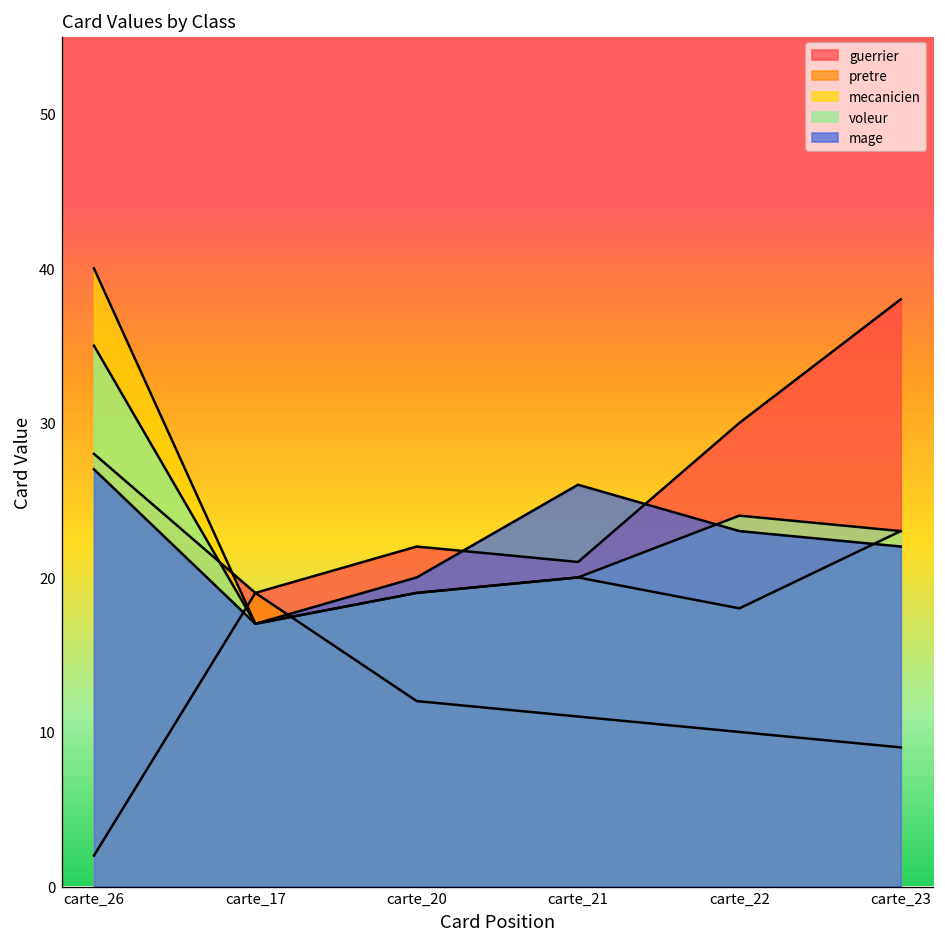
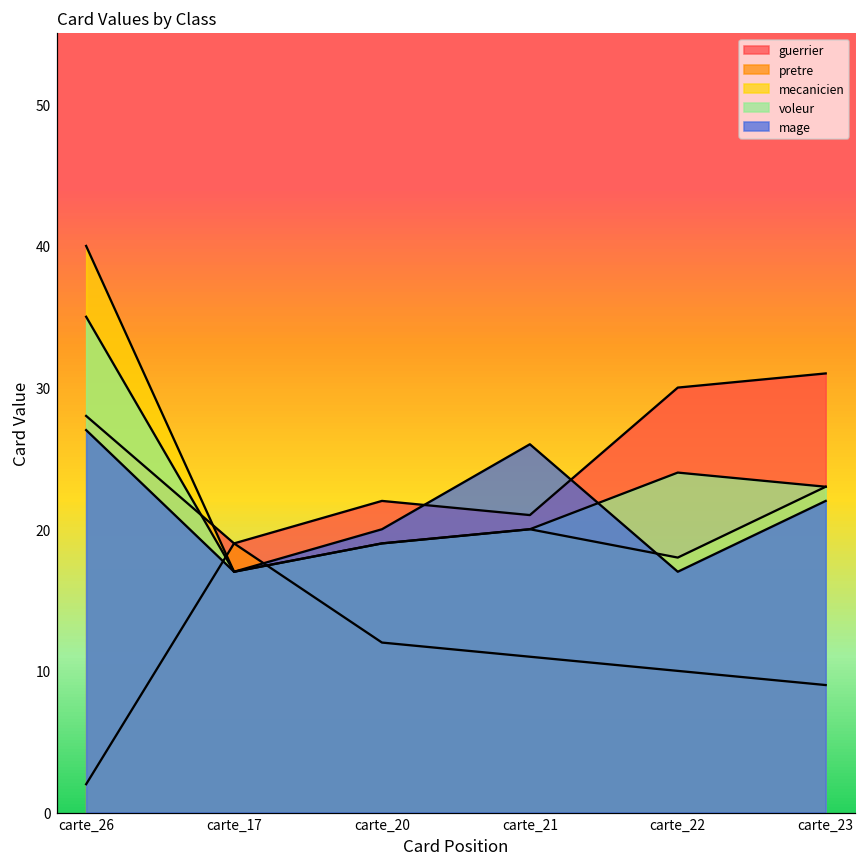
  {
    "guerrier": {
      "carte_26": 28,
      "carte_20": 22,
      "carte_21": 21,
      "carte_22": 30,
-     "carte_23": 38
+     "carte_23": 31
    },
    "pretre": {
      "carte_26": 2,
      "carte_20": 12,
      "carte_21": 11,
      "carte_22": 10,
      "carte_23": 9
    },
    "mecanicien": {
      "carte_26": 40,
      "carte_22": 18
    },
    "voleur": {
      "carte_26": 35,
      "carte_22": 24
    },
    "mage": {
      "carte_26": 27,
      "carte_20": 20,
      "carte_21": 26,
-     "carte_22": 23,
+     "carte_22": 17,
      "carte_23": 22
    }
  }
